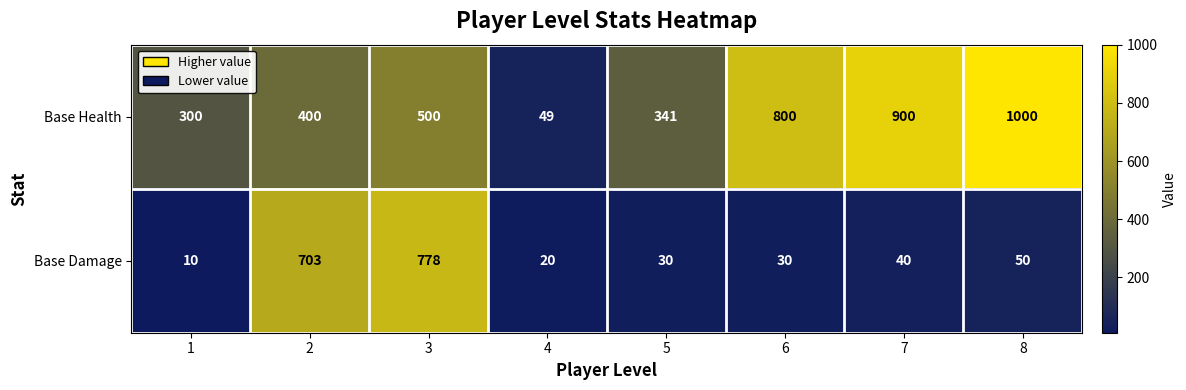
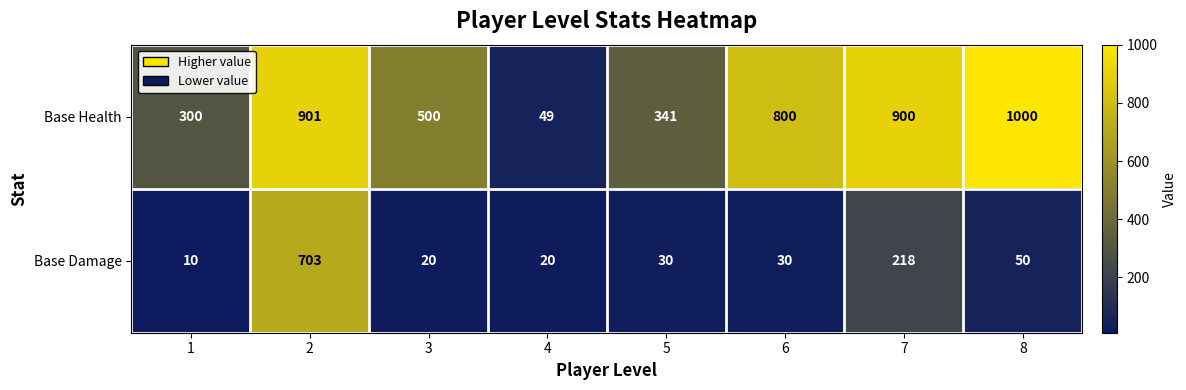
  {
    "Base Health": {
      "1": 300,
-     "2": 400,
+     "2": 901,
      "3": 500,
      "4": 49,
      "5": 341,
      "6": 800,
      "7": 900,
      "8": 1000
    },
    "Base Damage": {
      "1": 10,
      "2": 703,
-     "3": 778,
+     "3": 20,
      "4": 20,
      "5": 30,
      "6": 30,
-     "7": 40,
+     "7": 218,
      "8": 50
    }
  }
